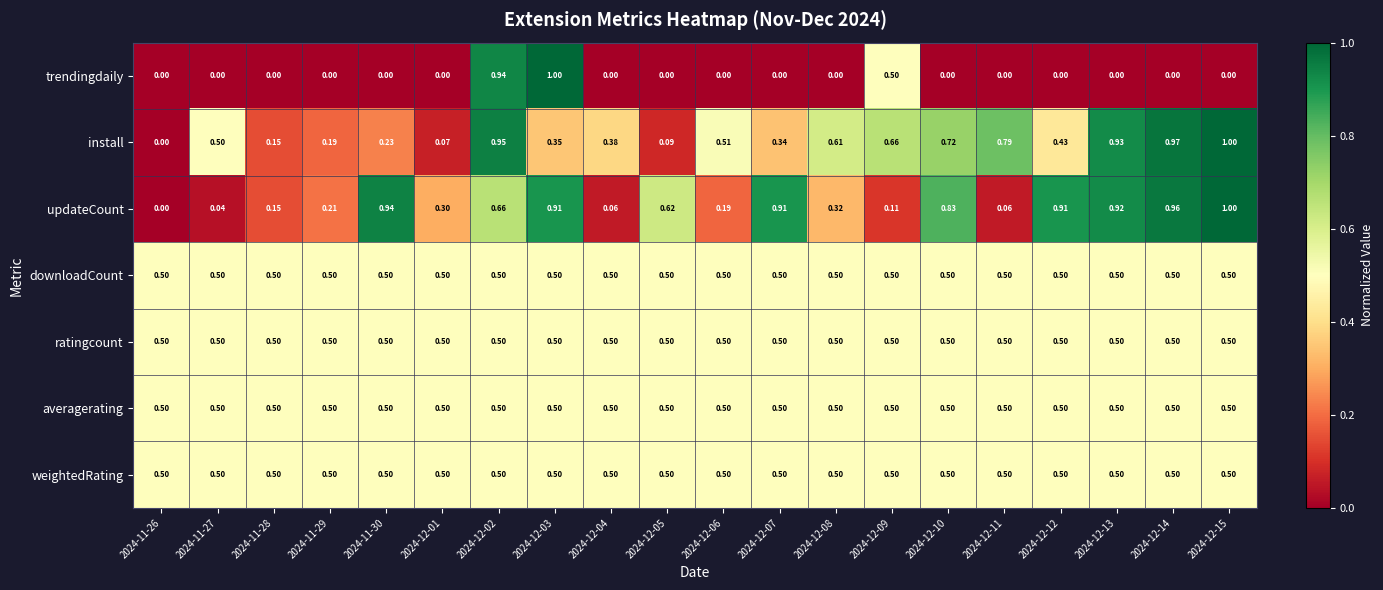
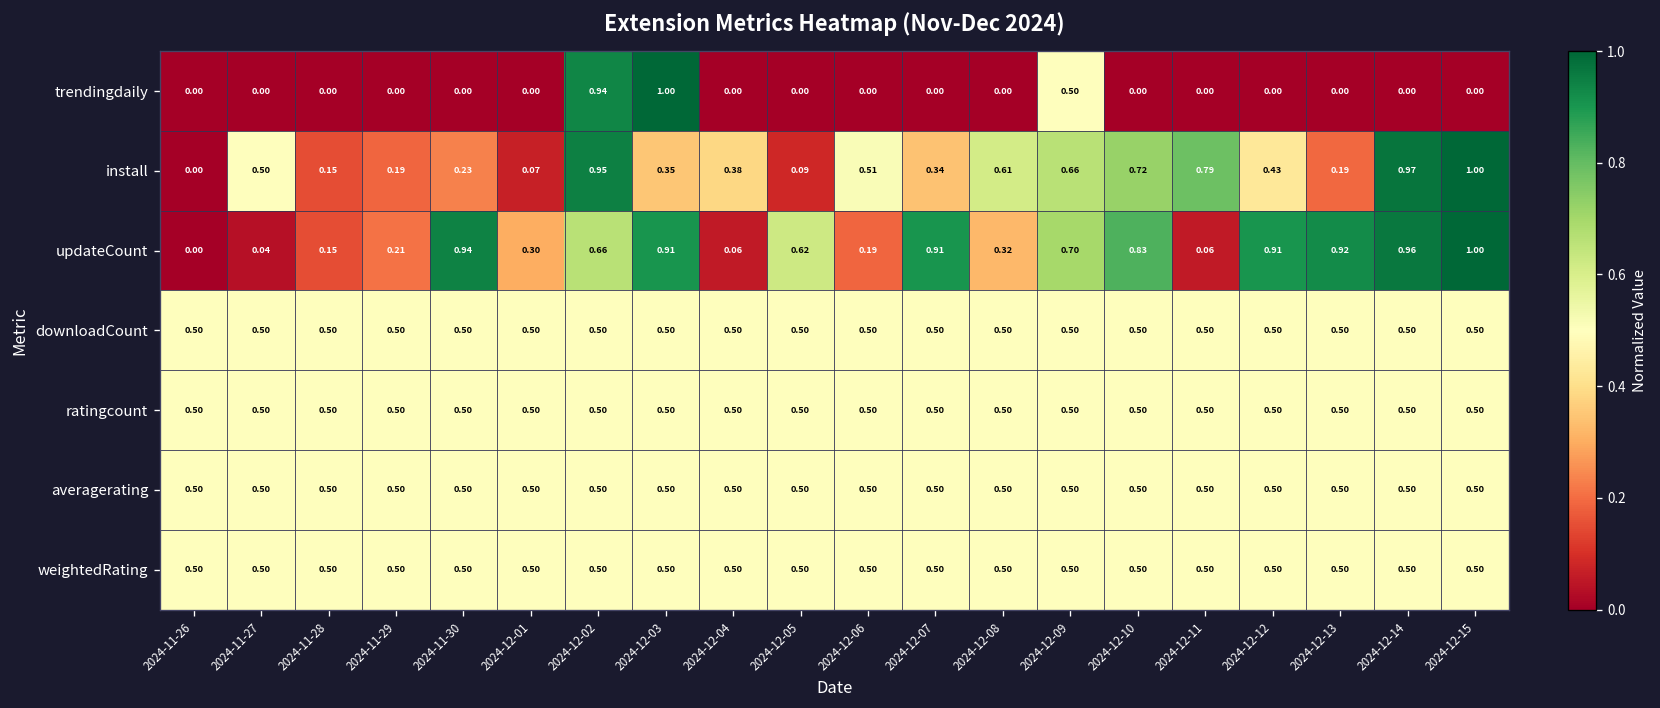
  {
    "trendingdaily": {
      "2024-11-26": 0.00,
      "2024-11-27": 0.00,
      "2024-11-28": 0.00,
      "2024-11-29": 0.00,
      "2024-11-30": 0.00,
      "2024-12-01": 0.00,
      "2024-12-02": 0.94,
      "2024-12-03": 1.00,
      "2024-12-04": 0.00,
      "2024-12-05": 0.00,
      "2024-12-06": 0.00,
      "2024-12-07": 0.00,
      "2024-12-08": 0.00,
      "2024-12-09": 0.50,
      "2024-12-10": 0.00,
      "2024-12-11": 0.00,
      "2024-12-12": 0.00,
      "2024-12-13": 0.00,
      "2024-12-14": 0.00,
      "2024-12-15": 0.00
    },
    "install": {
      "2024-11-26": 0.00,
      "2024-11-27": 0.50,
      "2024-11-28": 0.15,
      "2024-11-29": 0.19,
      "2024-11-30": 0.23,
      "2024-12-01": 0.07,
      "2024-12-02": 0.95,
      "2024-12-03": 0.35,
      "2024-12-04": 0.38,
      "2024-12-05": 0.09,
      "2024-12-06": 0.51,
      "2024-12-07": 0.34,
      "2024-12-08": 0.61,
      "2024-12-09": 0.66,
      "2024-12-10": 0.72,
      "2024-12-11": 0.79,
      "2024-12-12": 0.43,
-     "2024-12-13": 0.93,
+     "2024-12-13": 0.19,
      "2024-12-14": 0.97,
      "2024-12-15": 1.00
    },
    "updateCount": {
      "2024-11-26": 0.00,
      "2024-11-27": 0.04,
      "2024-11-28": 0.15,
      "2024-11-29": 0.21,
      "2024-11-30": 0.94,
      "2024-12-01": 0.30,
      "2024-12-02": 0.66,
      "2024-12-03": 0.91,
      "2024-12-04": 0.06,
      "2024-12-05": 0.62,
      "2024-12-06": 0.19,
      "2024-12-07": 0.91,
      "2024-12-08": 0.32,
-     "2024-12-09": 0.11,
+     "2024-12-09": 0.70,
      "2024-12-10": 0.83,
      "2024-12-11": 0.06,
      "2024-12-12": 0.91,
      "2024-12-13": 0.92,
      "2024-12-14": 0.96,
      "2024-12-15": 1.00
    },
    "downloadCount": {
      "2024-11-26": 0.50,
      "2024-11-27": 0.50,
      "2024-11-28": 0.50,
      "2024-11-29": 0.50,
      "2024-11-30": 0.50,
      "2024-12-01": 0.50,
      "2024-12-02": 0.50,
      "2024-12-03": 0.50,
      "2024-12-04": 0.50,
      "2024-12-05": 0.50,
      "2024-12-06": 0.50,
      "2024-12-07": 0.50,
      "2024-12-08": 0.50,
      "2024-12-09": 0.50,
      "2024-12-10": 0.50,
      "2024-12-11": 0.50,
      "2024-12-12": 0.50,
      "2024-12-13": 0.50,
      "2024-12-14": 0.50,
      "2024-12-15": 0.50
    },
    "ratingcount": {
      "2024-11-26": 0.50,
      "2024-11-27": 0.50,
      "2024-11-28": 0.50,
      "2024-11-29": 0.50,
      "2024-11-30": 0.50,
      "2024-12-01": 0.50,
      "2024-12-02": 0.50,
      "2024-12-03": 0.50,
      "2024-12-04": 0.50,
      "2024-12-05": 0.50,
      "2024-12-06": 0.50,
      "2024-12-07": 0.50,
      "2024-12-08": 0.50,
      "2024-12-09": 0.50,
      "2024-12-10": 0.50,
      "2024-12-11": 0.50,
      "2024-12-12": 0.50,
      "2024-12-13": 0.50,
      "2024-12-14": 0.50,
      "2024-12-15": 0.50
    },
    "averagerating": {
      "2024-11-26": 0.50,
      "2024-11-27": 0.50,
      "2024-11-28": 0.50,
      "2024-11-29": 0.50,
      "2024-11-30": 0.50,
      "2024-12-01": 0.50,
      "2024-12-02": 0.50,
      "2024-12-03": 0.50,
      "2024-12-04": 0.50,
      "2024-12-05": 0.50,
      "2024-12-06": 0.50,
      "2024-12-07": 0.50,
      "2024-12-08": 0.50,
      "2024-12-09": 0.50,
      "2024-12-10": 0.50,
      "2024-12-11": 0.50,
      "2024-12-12": 0.50,
      "2024-12-13": 0.50,
      "2024-12-14": 0.50,
      "2024-12-15": 0.50
    },
    "weightedRating": {
      "2024-11-26": 0.50,
      "2024-11-27": 0.50,
      "2024-11-28": 0.50,
      "2024-11-29": 0.50,
      "2024-11-30": 0.50,
      "2024-12-01": 0.50,
      "2024-12-02": 0.50,
      "2024-12-03": 0.50,
      "2024-12-04": 0.50,
      "2024-12-05": 0.50,
      "2024-12-06": 0.50,
      "2024-12-07": 0.50,
      "2024-12-08": 0.50,
      "2024-12-09": 0.50,
      "2024-12-10": 0.50,
      "2024-12-11": 0.50,
      "2024-12-12": 0.50,
      "2024-12-13": 0.50,
      "2024-12-14": 0.50,
      "2024-12-15": 0.50
    }
  }
